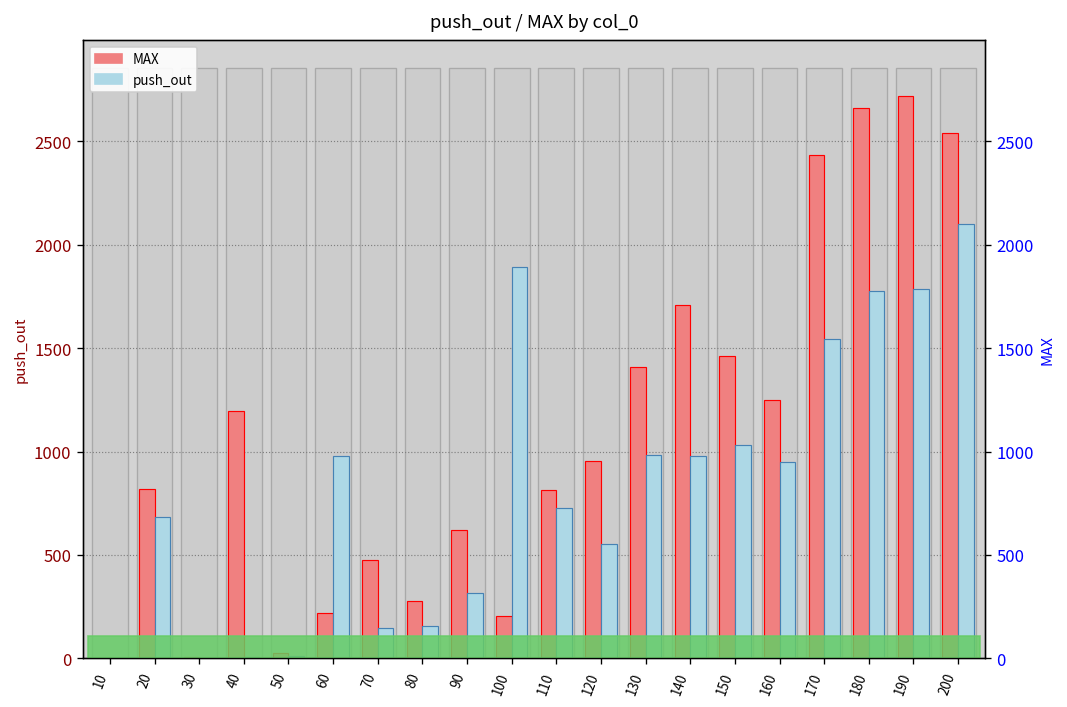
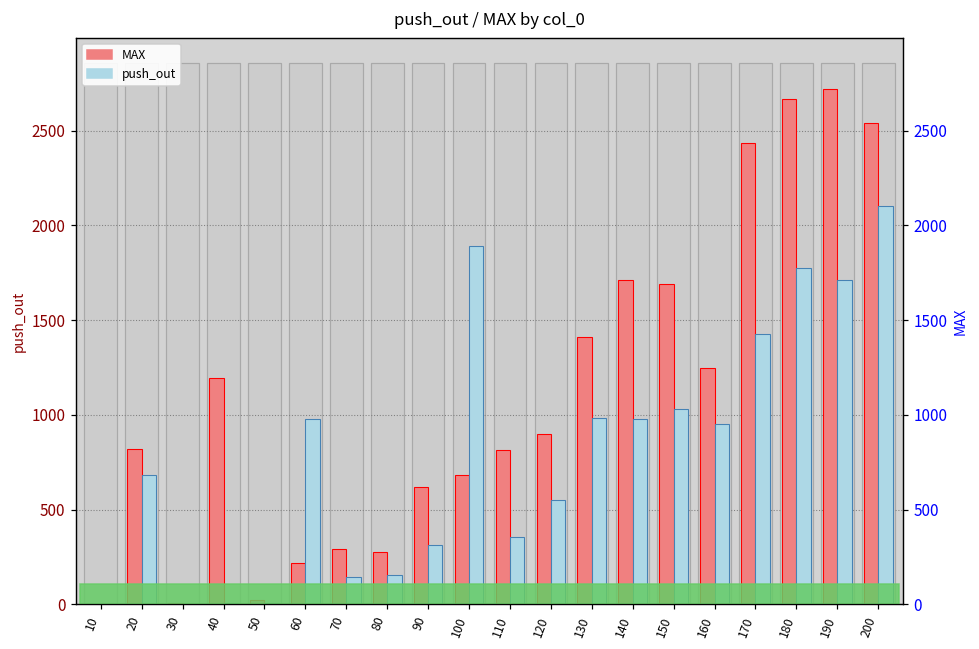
  {
    "MAX": {
      "20": 820,
      "40": 1190,
      "60": 220,
-     "70": 480,
+     "70": 290,
      "80": 280,
      "90": 620,
-     "100": 210,
+     "100": 680,
      "110": 820,
-     "120": 950,
+     "120": 900,
      "130": 1410,
      "140": 1710,
-     "150": 1460,
+     "150": 1690,
      "160": 1250,
      "170": 2440,
      "180": 2660,
      "190": 2720,
      "200": 2540
    },
    "push_out": {
      "20": 680,
      "60": 980,
      "70": 150,
      "80": 160,
      "90": 310,
      "100": 1890,
-     "110": 730,
+     "110": 360,
      "120": 550,
      "130": 980,
      "140": 980,
      "150": 1030,
      "160": 950,
-     "170": 1540,
+     "170": 1430,
      "180": 1780,
-     "190": 1790,
+     "190": 1710,
      "200": 2100
    }
  }
